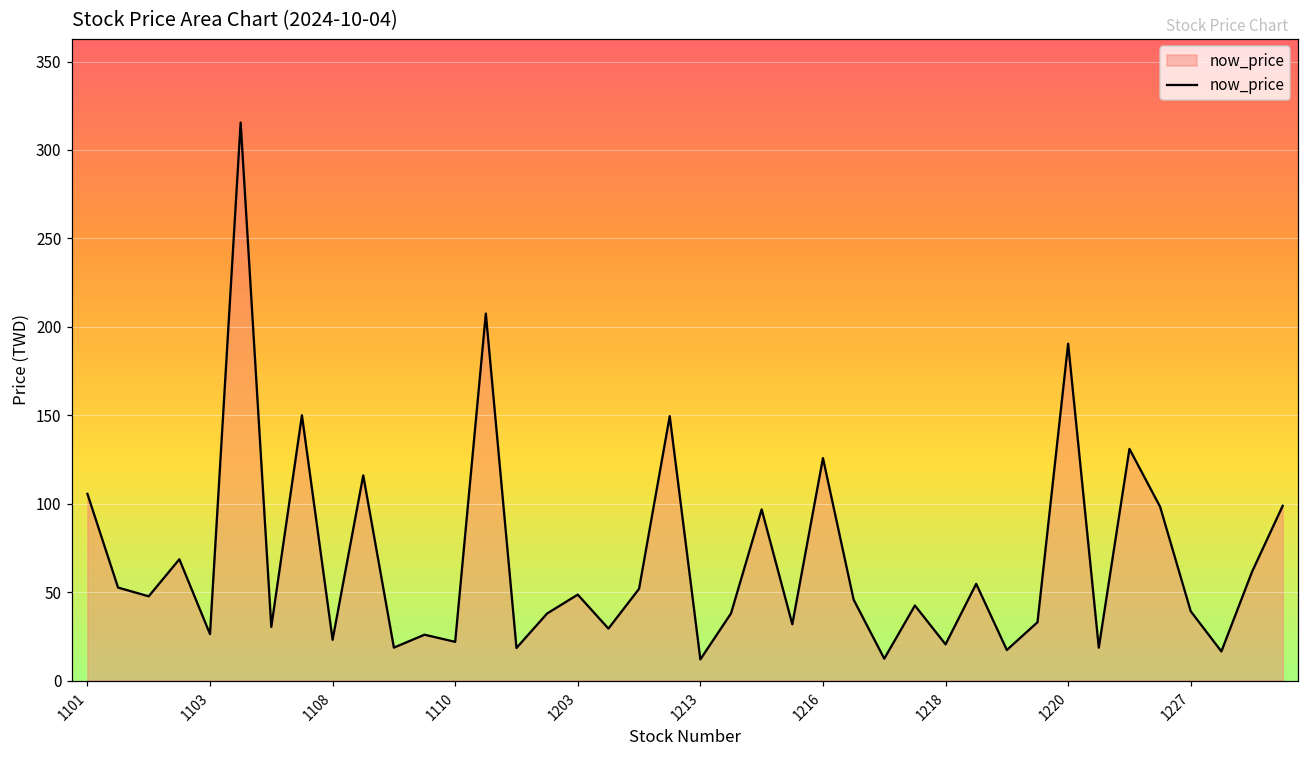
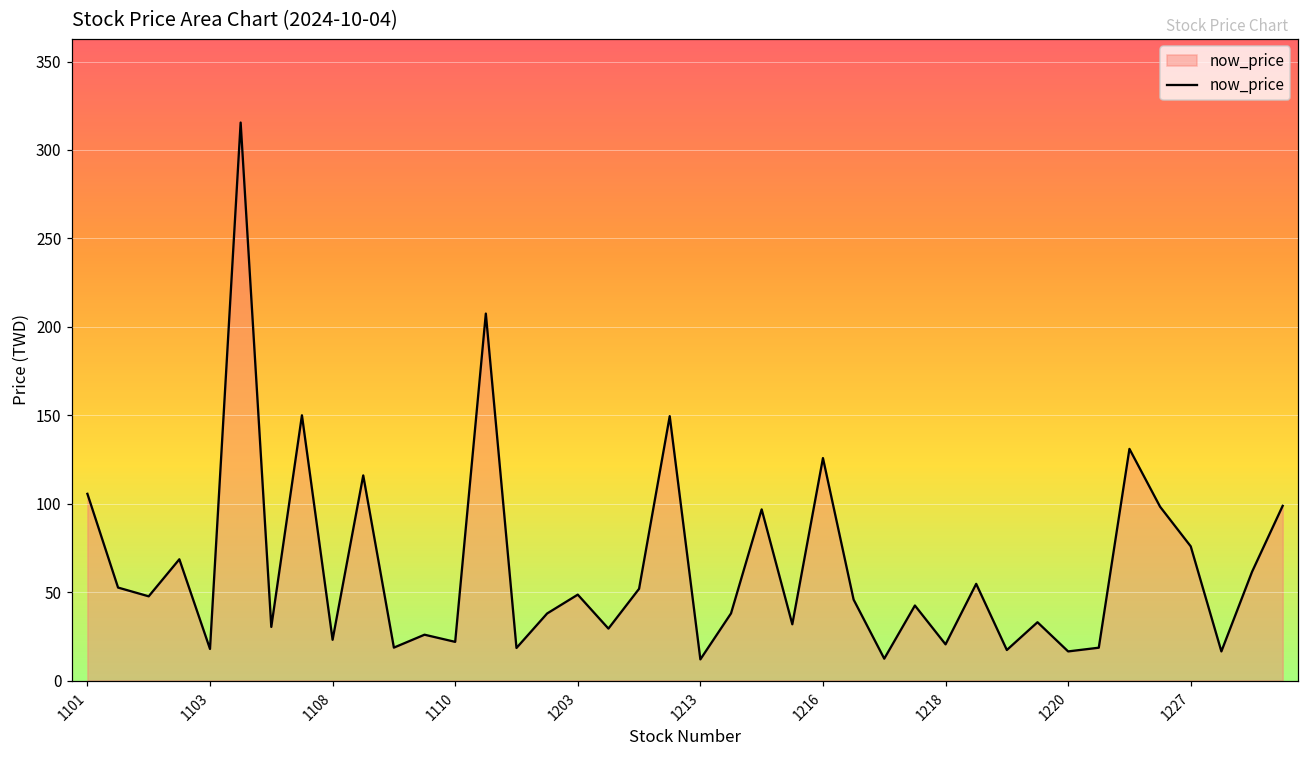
  {
    "1101": 106,
-   "1103": 26,
+   "1103": 18,
    "1108": 23,
    "1110": 22,
    "1203": 49,
    "1213": 12,
    "1216": 126,
    "1218": 21,
-   "1220": 191,
-   "1227": 39
+   "1220": 17,
+   "1227": 76
  }
